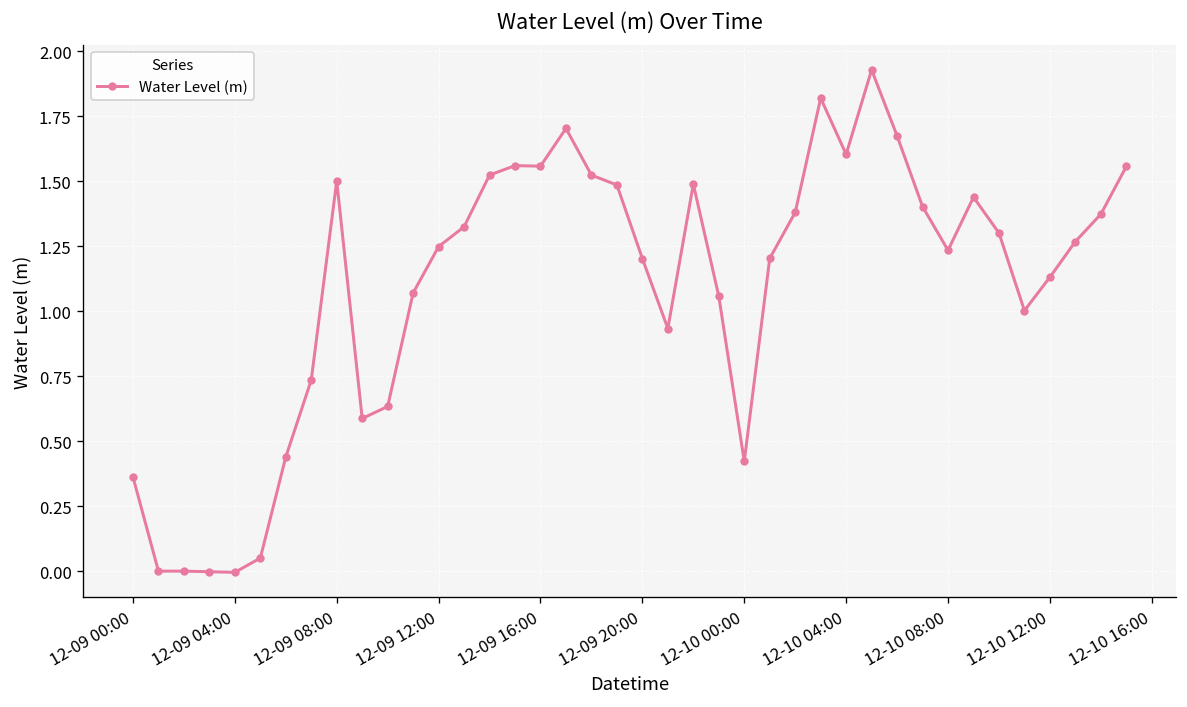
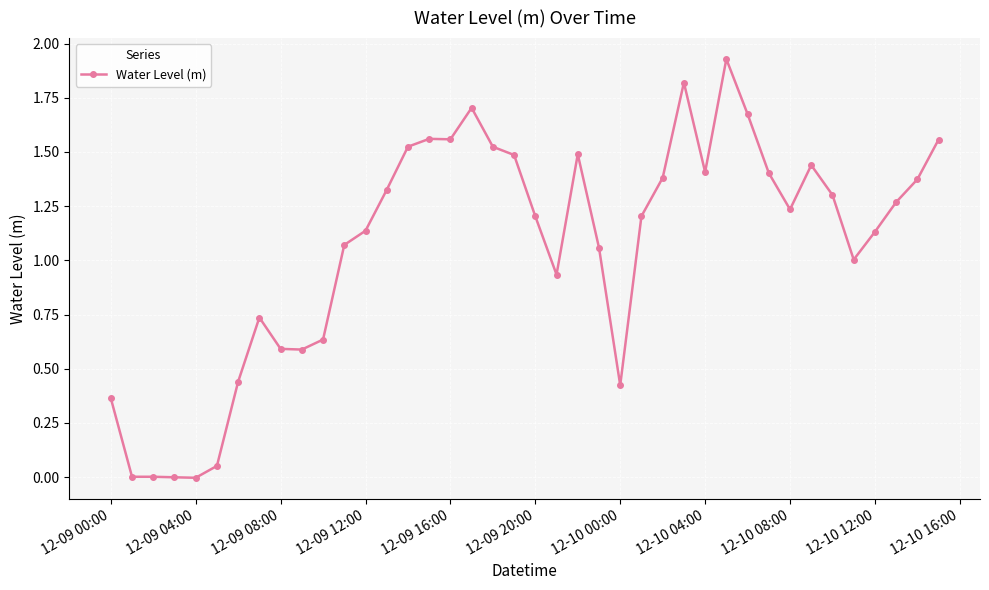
  {
    "12-09 00:00": 0.36,
    "12-09 04:00": 0.00,
-   "12-09 08:00": 1.50,
-   "12-09 12:00": 1.25,
+   "12-09 08:00": 0.59,
+   "12-09 12:00": 1.14,
    "12-09 16:00": 1.56,
    "12-09 20:00": 1.20,
    "12-10 00:00": 0.42,
-   "12-10 04:00": 1.60,
+   "12-10 04:00": 1.41,
    "12-10 08:00": 1.23,
    "12-10 12:00": 1.13
  }
